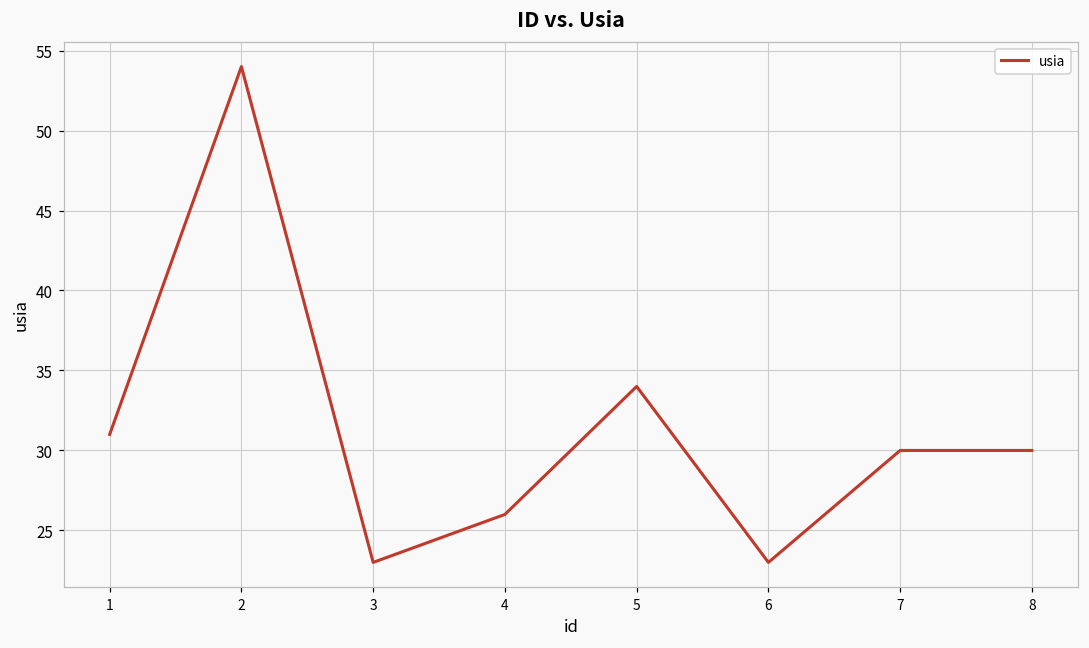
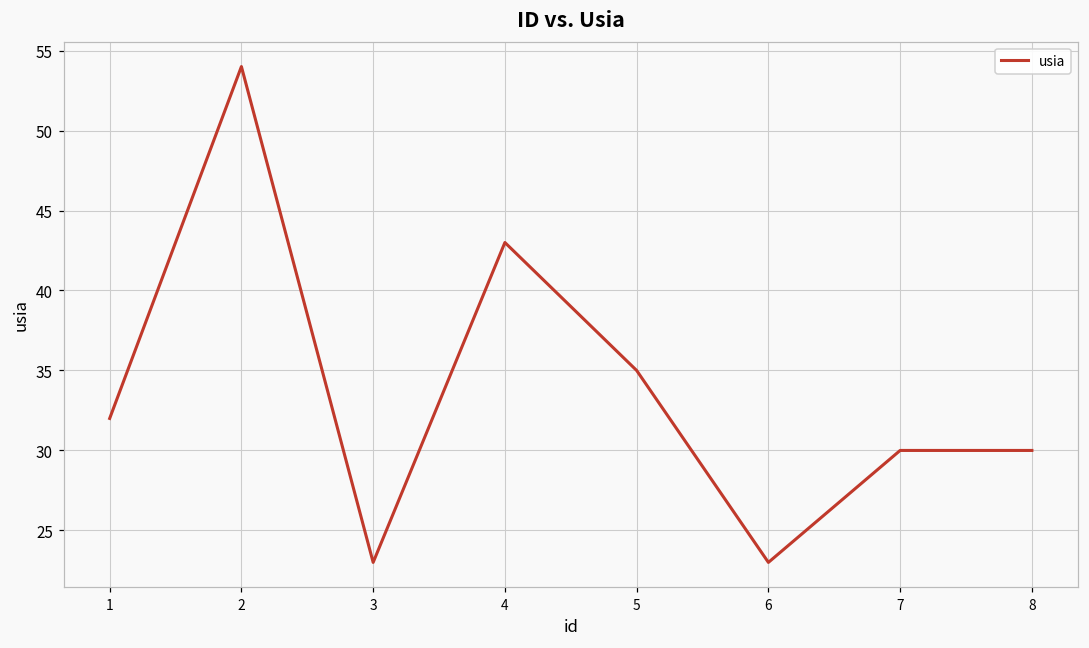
  {
-   "1": 31,
+   "1": 32,
    "2": 54,
    "3": 23,
-   "4": 26,
-   "5": 34,
+   "4": 43,
+   "5": 35,
    "6": 23,
    "7": 30,
    "8": 30
  }
